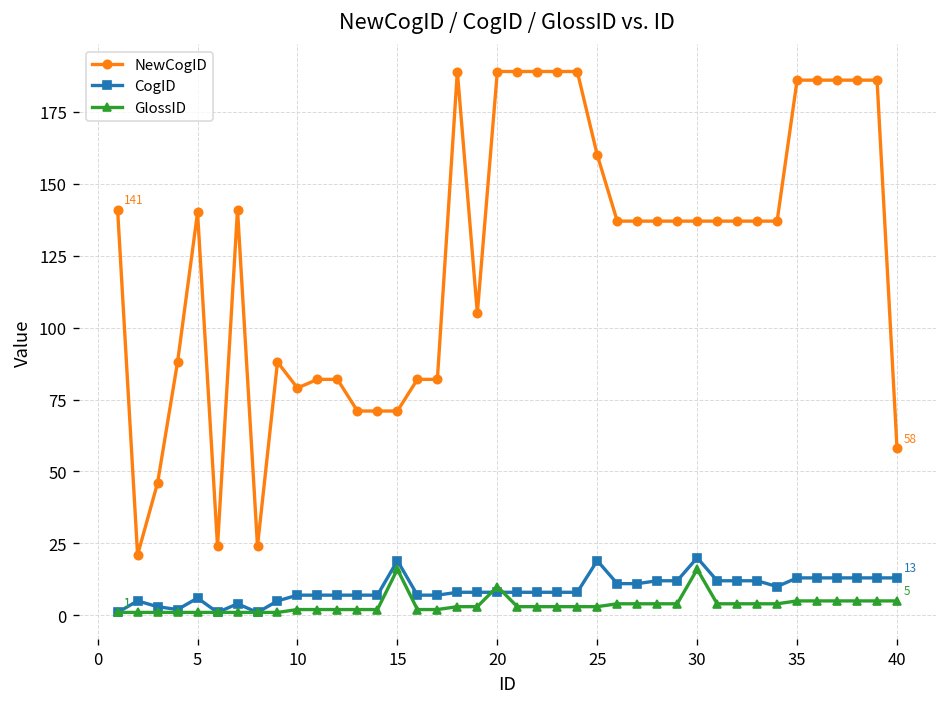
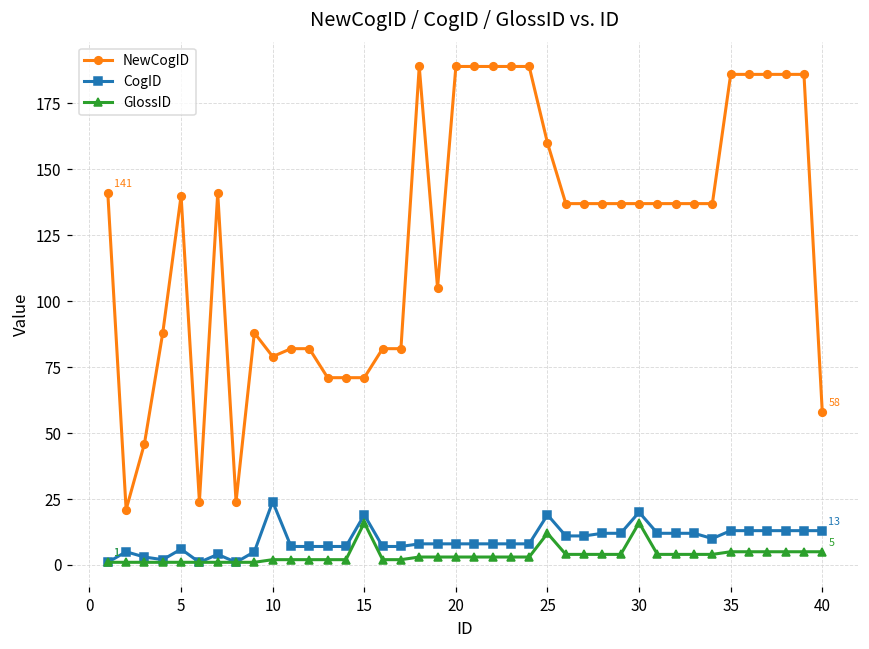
  {
    "NewCogID": {
      "40": 58
    },
    "CogID": {
      "5": 6,
-     "10": 7,
+     "10": 24,
      "15": 19,
      "20": 8,
      "25": 19,
      "30": 20,
      "35": 13
    },
    "GlossID": {
      "5": 1,
      "10": 2,
      "15": 16,
-     "20": 10,
-     "25": 3,
+     "20": 3,
+     "25": 12,
      "30": 16,
      "35": 5
    }
  }
